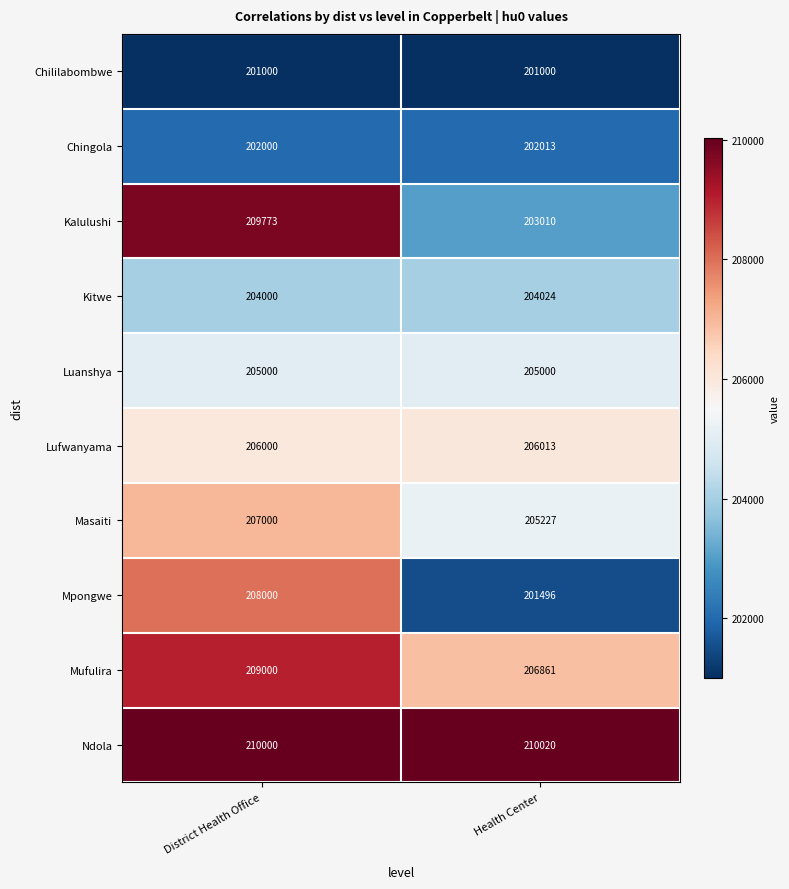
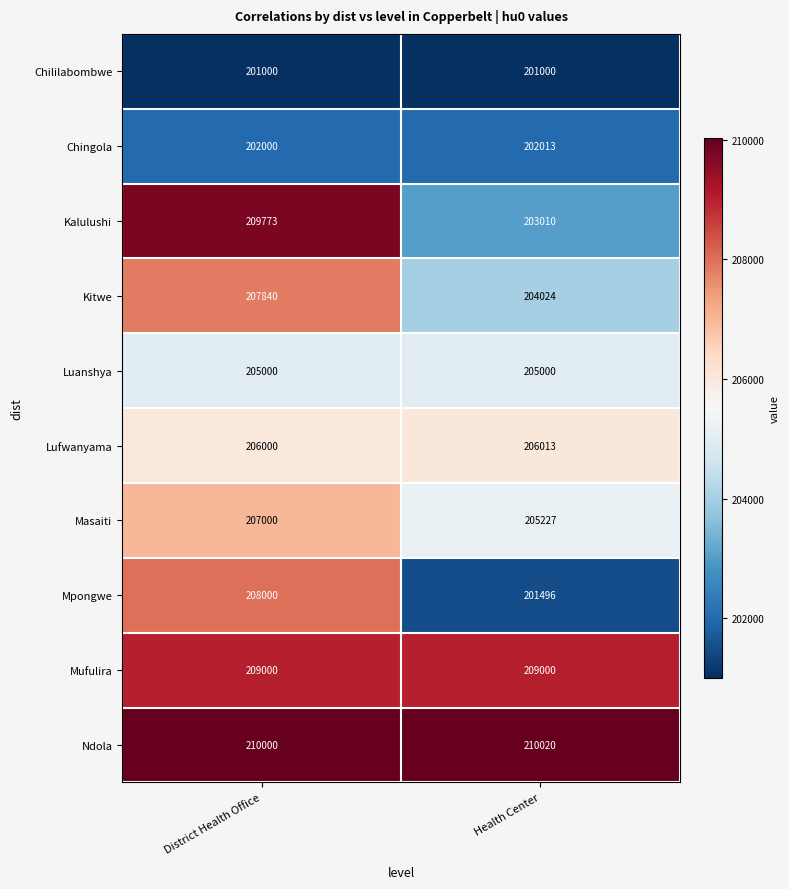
  {
    "Chililabombwe": {
      "District Health Office": 201000,
      "Health Center": 201000
    },
    "Chingola": {
      "District Health Office": 202000,
      "Health Center": 202013
    },
    "Kalulushi": {
      "District Health Office": 209773,
      "Health Center": 203010
    },
    "Kitwe": {
-     "District Health Office": 204000,
+     "District Health Office": 207840,
      "Health Center": 204024
    },
    "Luanshya": {
      "District Health Office": 205000,
      "Health Center": 205000
    },
    "Lufwanyama": {
      "District Health Office": 206000,
      "Health Center": 206013
    },
    "Masaiti": {
      "District Health Office": 207000,
      "Health Center": 205227
    },
    "Mpongwe": {
      "District Health Office": 208000,
      "Health Center": 201496
    },
    "Mufulira": {
      "District Health Office": 209000,
-     "Health Center": 206861
+     "Health Center": 209000
    },
    "Ndola": {
      "District Health Office": 210000,
      "Health Center": 210020
    }
  }
